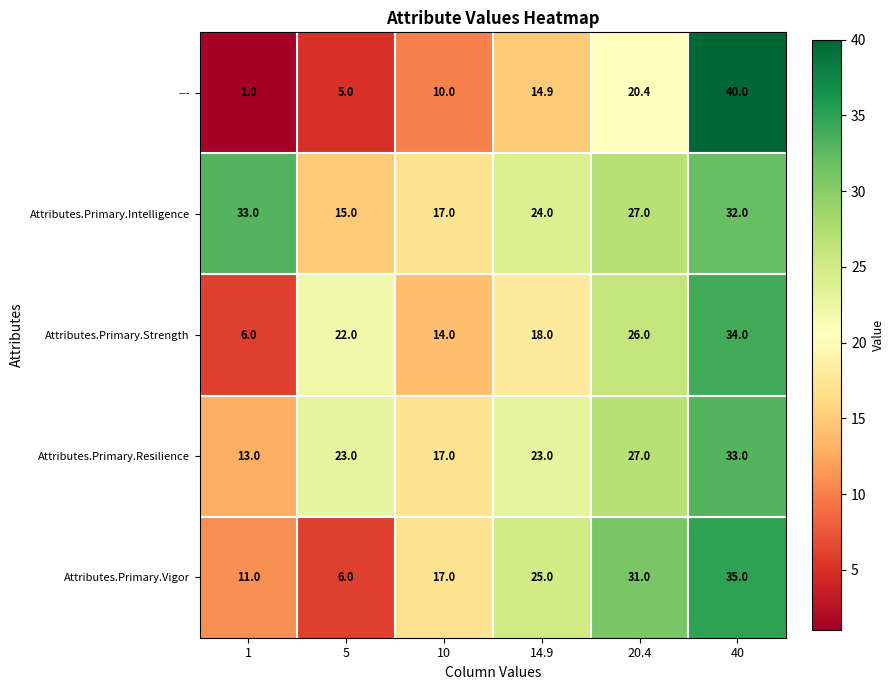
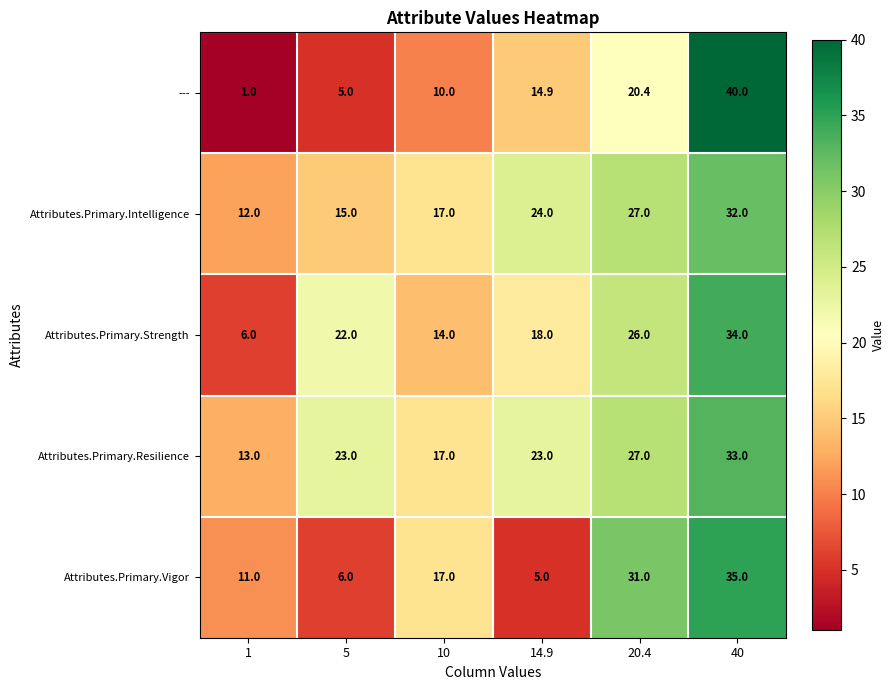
  {
    "---": {
      "1": 1.0,
      "5": 5.0,
      "10": 10.0,
      "14.9": 14.9,
      "20.4": 20.4,
      "40": 40.0
    },
    "Attributes.Primary.Intelligence": {
-     "1": 33.0,
+     "1": 12.0,
      "5": 15.0,
      "10": 17.0,
      "14.9": 24.0,
      "20.4": 27.0,
      "40": 32.0
    },
    "Attributes.Primary.Strength": {
      "1": 6.0,
      "5": 22.0,
      "10": 14.0,
      "14.9": 18.0,
      "20.4": 26.0,
      "40": 34.0
    },
    "Attributes.Primary.Resilience": {
      "1": 13.0,
      "5": 23.0,
      "10": 17.0,
      "14.9": 23.0,
      "20.4": 27.0,
      "40": 33.0
    },
    "Attributes.Primary.Vigor": {
      "1": 11.0,
      "5": 6.0,
      "10": 17.0,
-     "14.9": 25.0,
+     "14.9": 5.0,
      "20.4": 31.0,
      "40": 35.0
    }
  }
